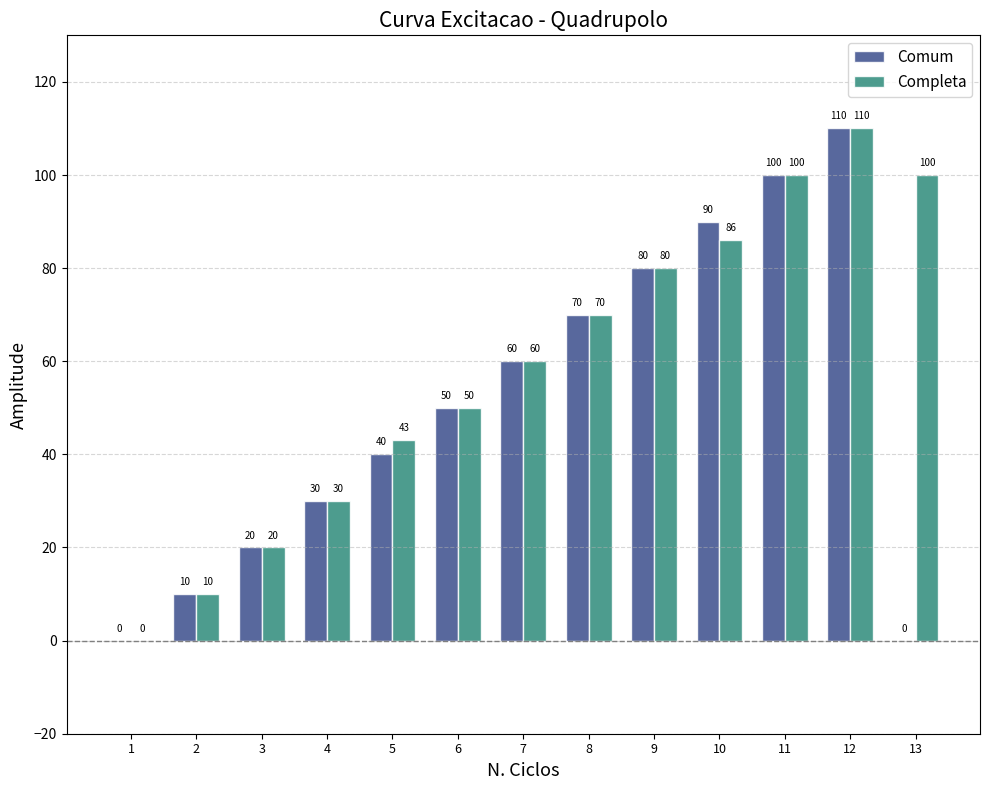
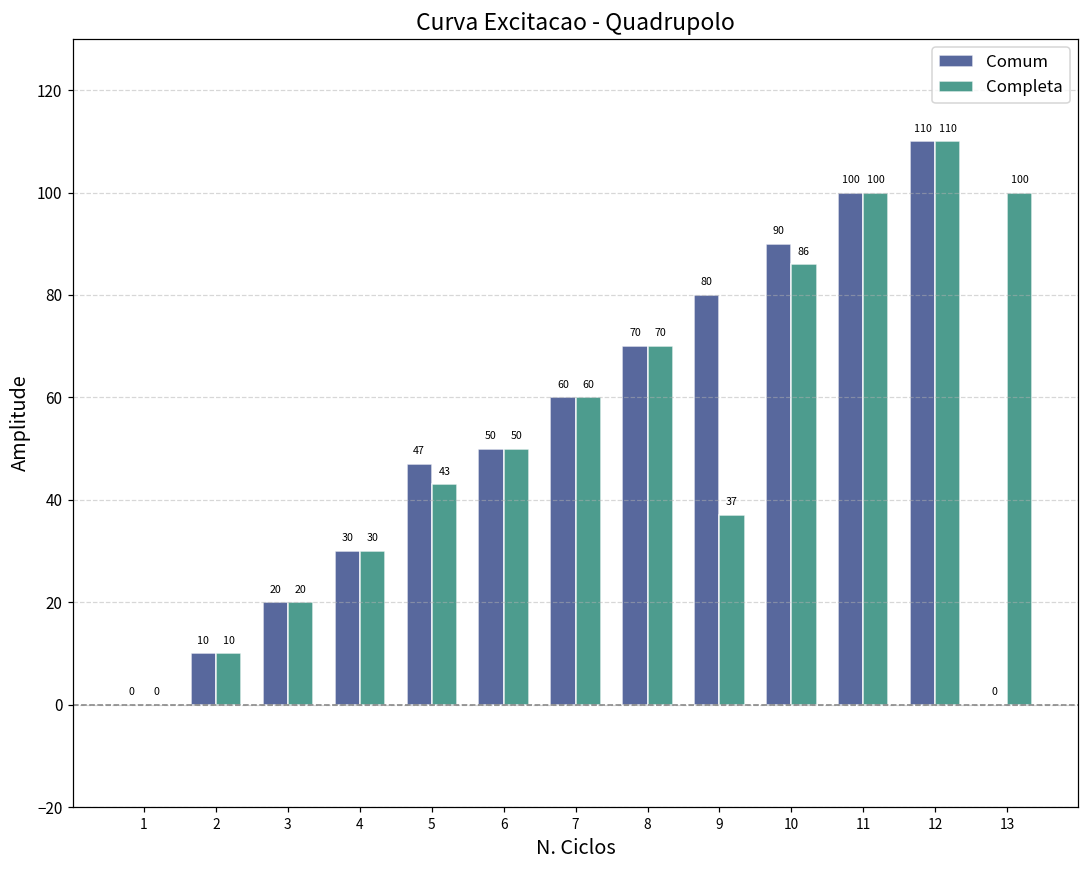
  {
    "Comum": {
      "1": 0,
      "2": 10,
      "3": 20,
      "4": 30,
-     "5": 40,
+     "5": 47,
      "6": 50,
      "7": 60,
      "8": 70,
      "9": 80,
      "10": 90,
      "11": 100,
      "12": 110,
      "13": 0
    },
    "Completa": {
      "1": 0,
      "2": 10,
      "3": 20,
      "4": 30,
      "5": 43,
      "6": 50,
      "7": 60,
      "8": 70,
-     "9": 80,
+     "9": 37,
      "10": 86,
      "11": 100,
      "12": 110,
      "13": 100
    }
  }
